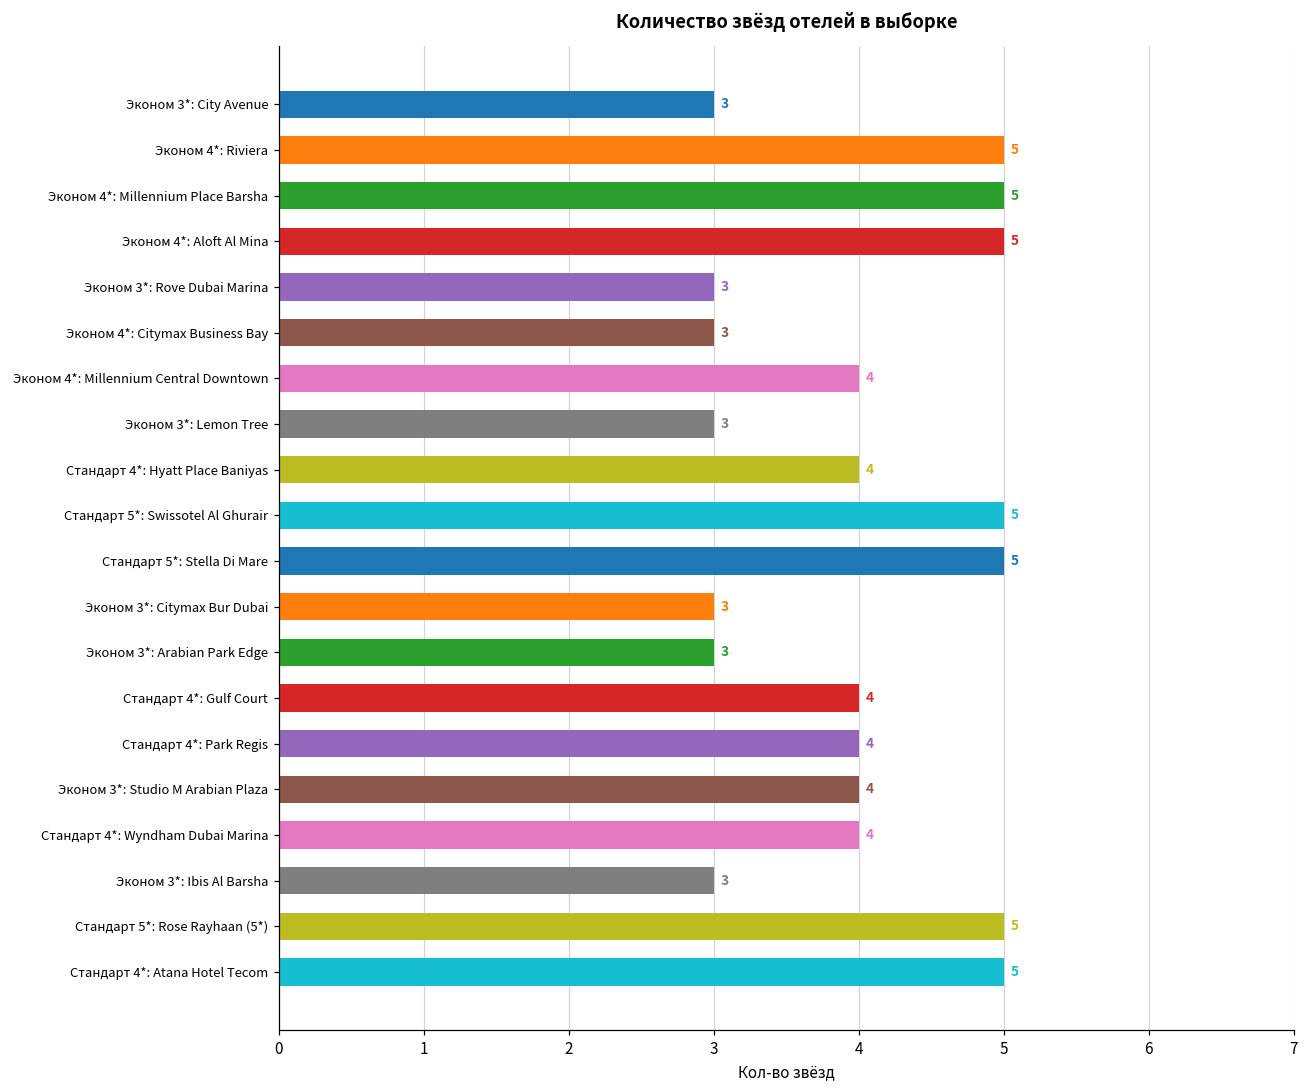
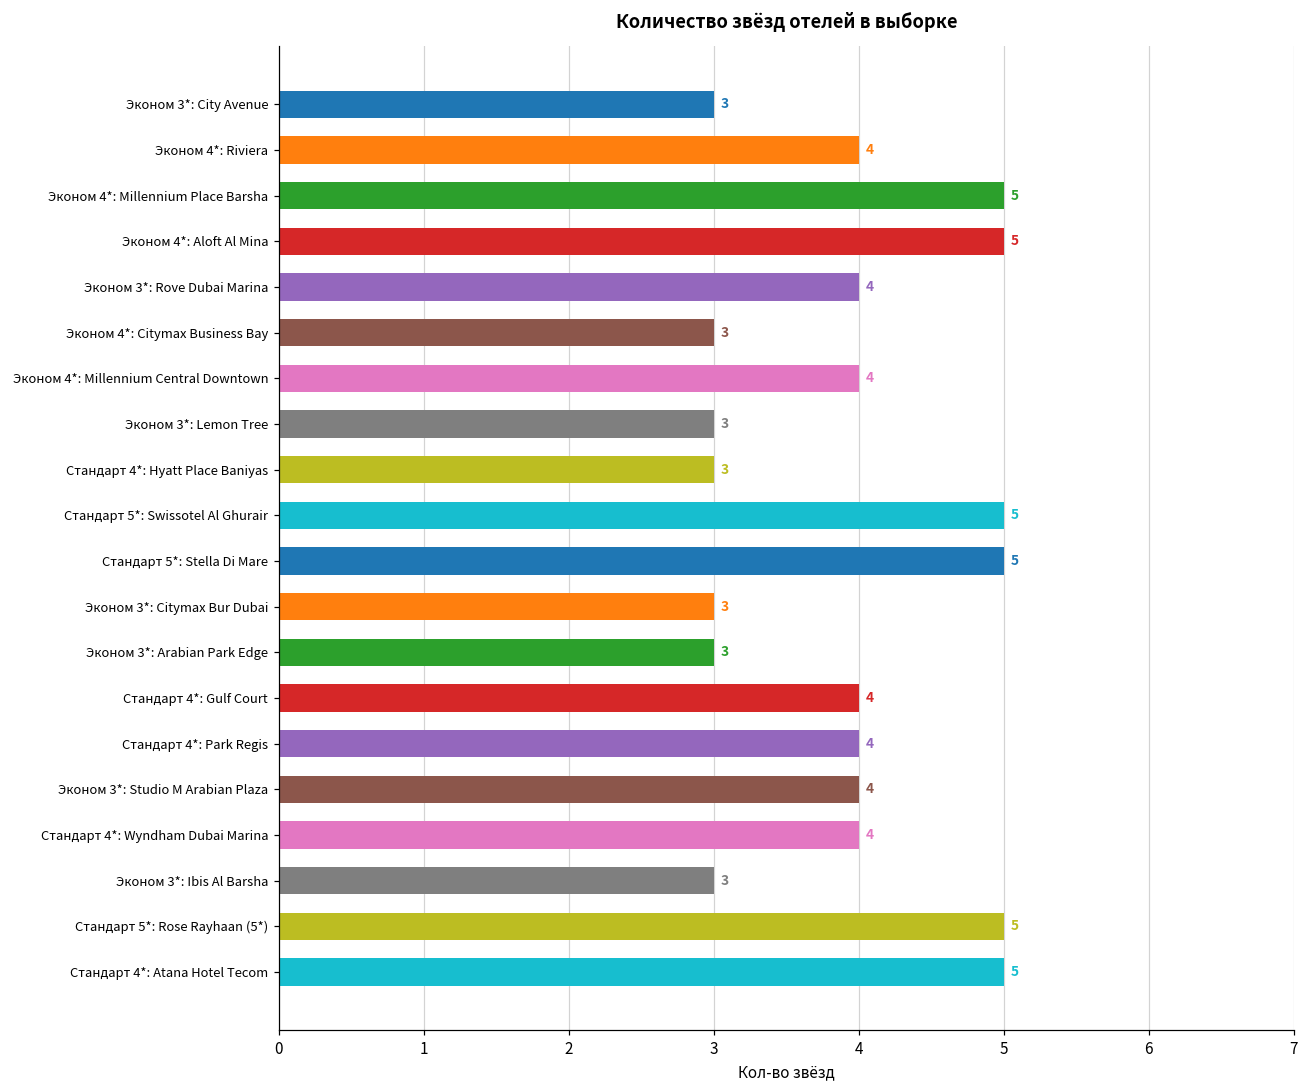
  {
    "Эконом 3*: City Avenue": 3,
-   "Эконом 4*: Riviera": 5,
+   "Эконом 4*: Riviera": 4,
    "Эконом 4*: Millennium Place Barsha": 5,
    "Эконом 4*: Aloft Al Mina": 5,
-   "Эконом 3*: Rove Dubai Marina": 3,
+   "Эконом 3*: Rove Dubai Marina": 4,
    "Эконом 4*: Citymax Business Bay": 3,
    "Эконом 4*: Millennium Central Downtown": 4,
    "Эконом 3*: Lemon Tree": 3,
-   "Стандарт 4*: Hyatt Place Baniyas": 4,
+   "Стандарт 4*: Hyatt Place Baniyas": 3,
    "Стандарт 5*: Swissotel Al Ghurair": 5,
    "Стандарт 5*: Stella Di Mare": 5,
    "Эконом 3*: Citymax Bur Dubai": 3,
    "Эконом 3*: Arabian Park Edge": 3,
    "Стандарт 4*: Gulf Court": 4,
    "Стандарт 4*: Park Regis": 4,
    "Эконом 3*: Studio M Arabian Plaza": 4,
    "Стандарт 4*: Wyndham Dubai Marina": 4,
    "Эконом 3*: Ibis Al Barsha": 3,
    "Стандарт 5*: Rose Rayhaan (5*)": 5,
    "Стандарт 4*: Atana Hotel Tecom": 5
  }
